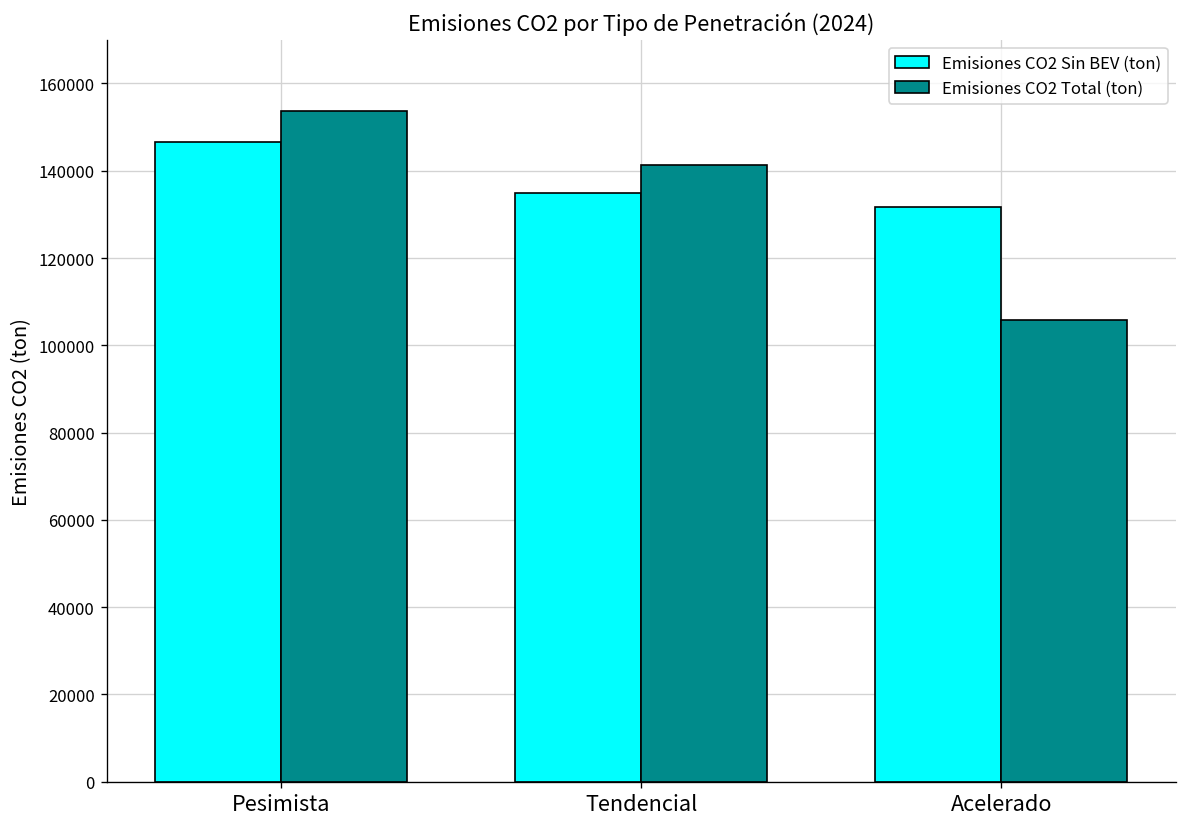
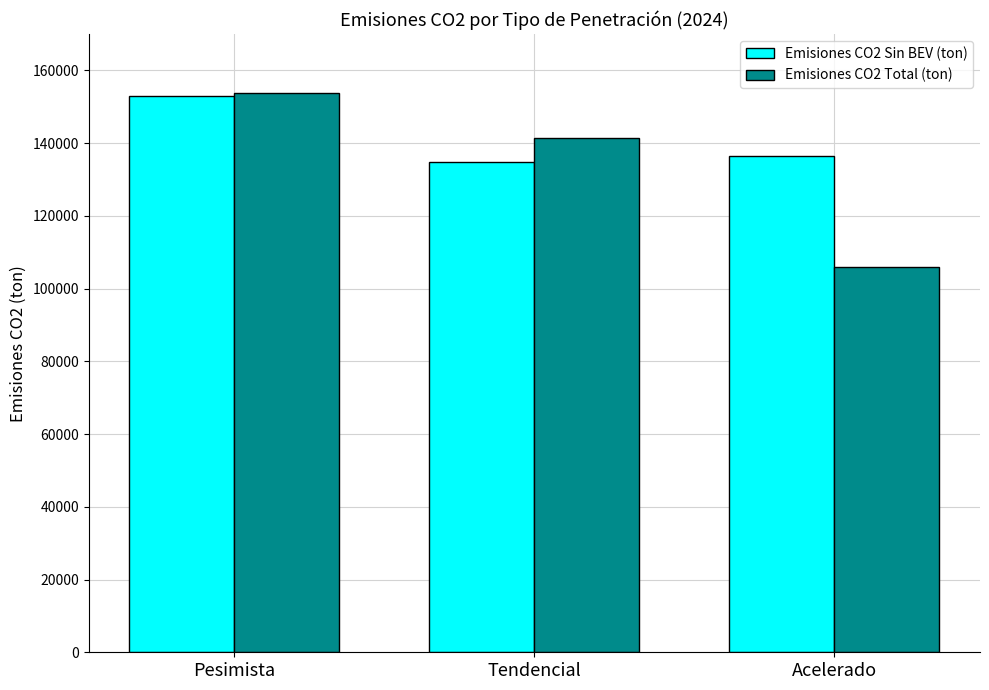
  {
    "Emisiones CO2 Sin BEV (ton)": {
-     "Pesimista": 147000,
+     "Pesimista": 153000,
      "Tendencial": 135000,
-     "Acelerado": 132000
+     "Acelerado": 137000
    },
    "Emisiones CO2 Total (ton)": {
      "Pesimista": 154000,
      "Tendencial": 141000,
      "Acelerado": 106000
    }
  }
